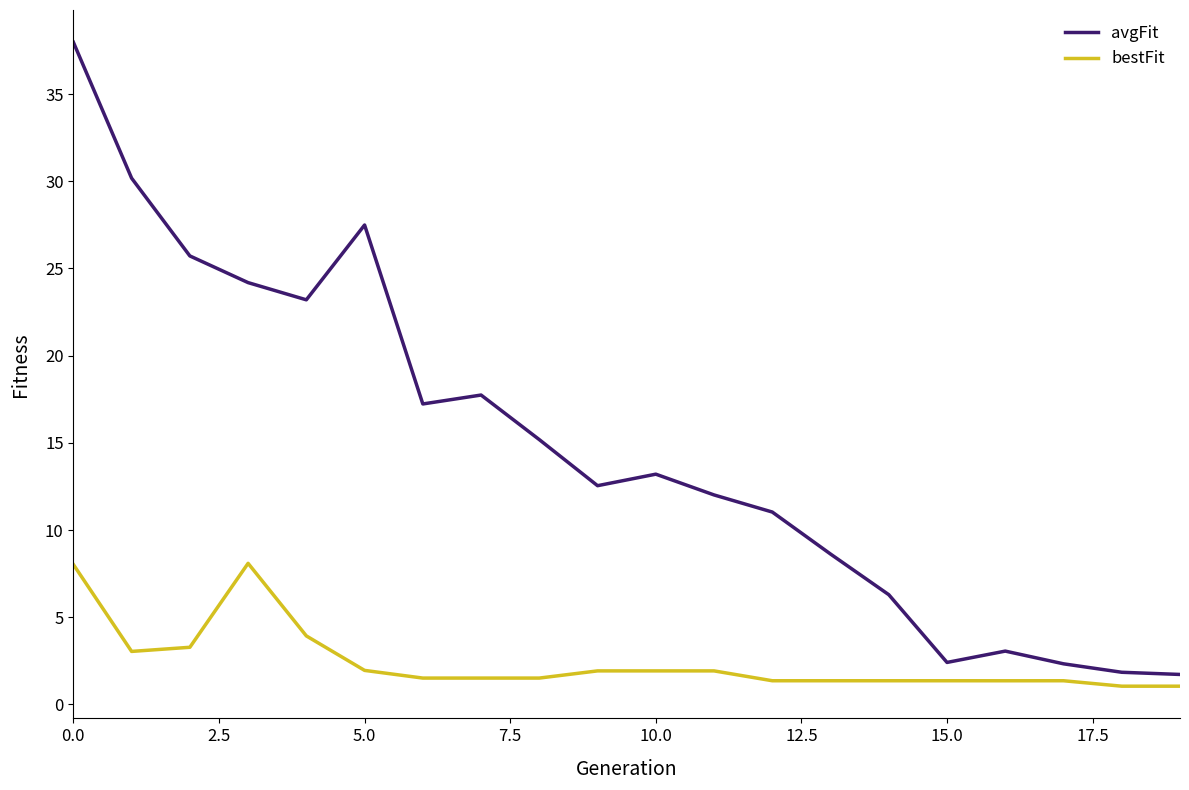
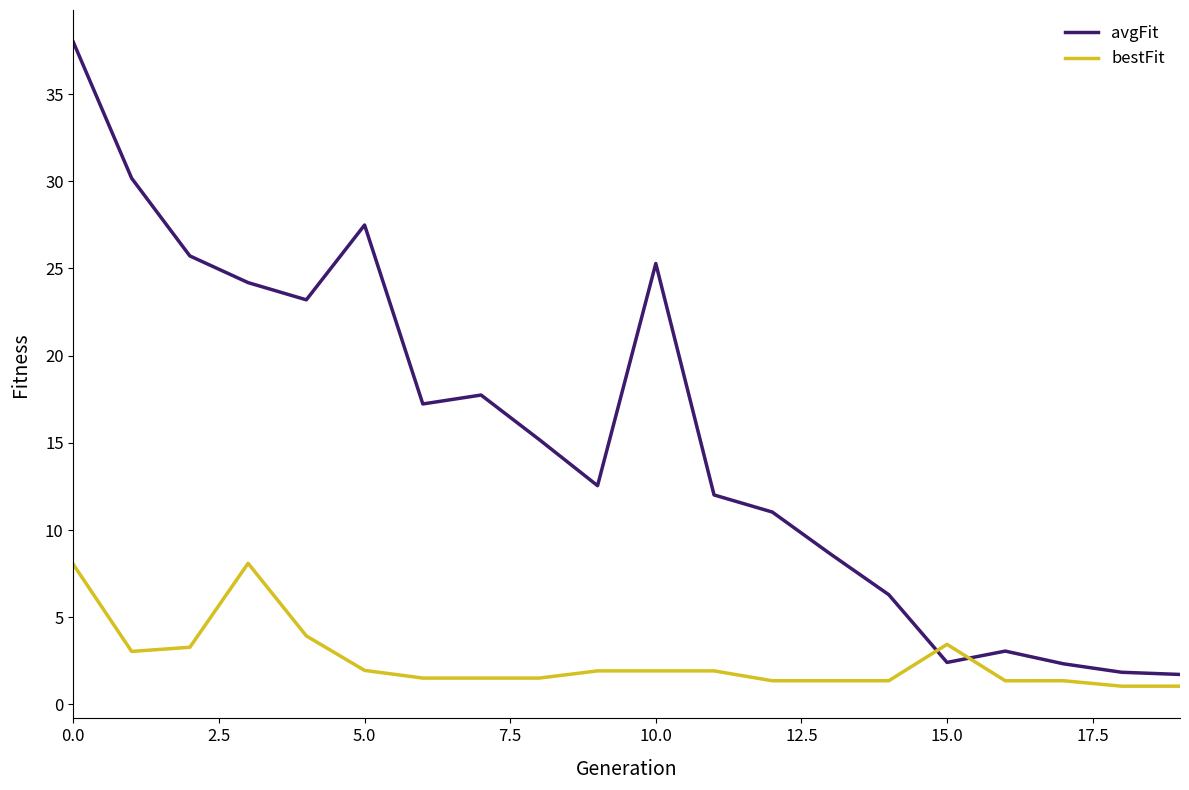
  {
    "avgFit": {
      "0.0": 38.0,
      "5.0": 27.5,
-     "10.0": 13.2,
+     "10.0": 25.3,
      "15.0": 2.4
    },
    "bestFit": {
      "0.0": 8.0,
      "5.0": 1.9,
      "10.0": 1.9,
-     "15.0": 1.4
+     "15.0": 3.4
    }
  }
